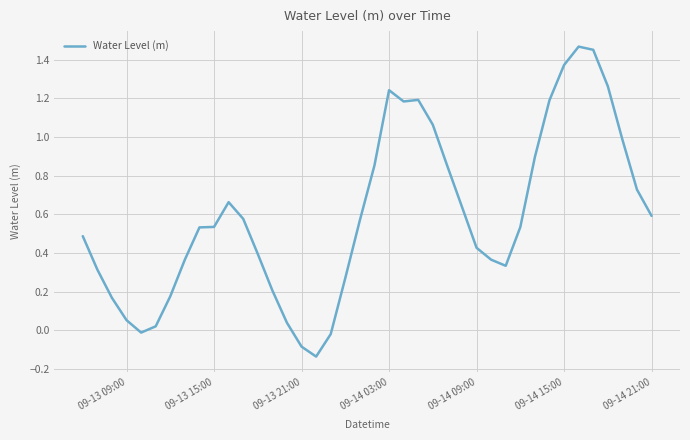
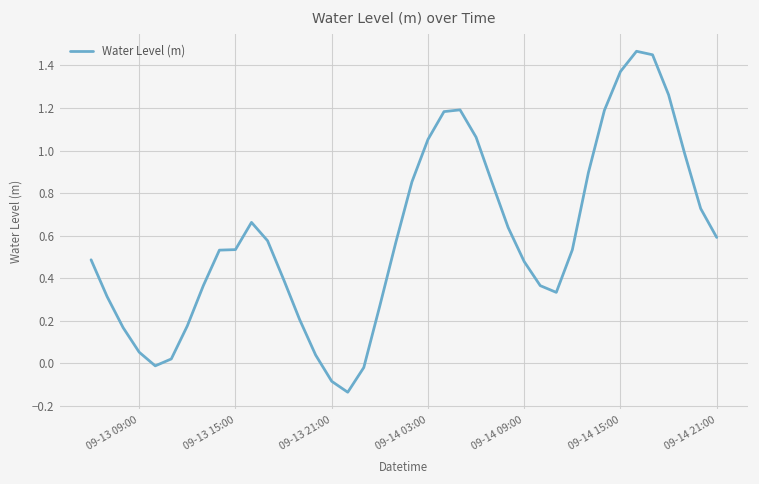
  {
    "09-13 09:00": 0.05,
    "09-13 15:00": 0.53,
    "09-13 21:00": -0.08,
-   "09-14 03:00": 1.24,
-   "09-14 09:00": 0.43,
+   "09-14 03:00": 1.05,
+   "09-14 09:00": 0.48,
    "09-14 15:00": 1.37,
    "09-14 21:00": 0.59
  }
